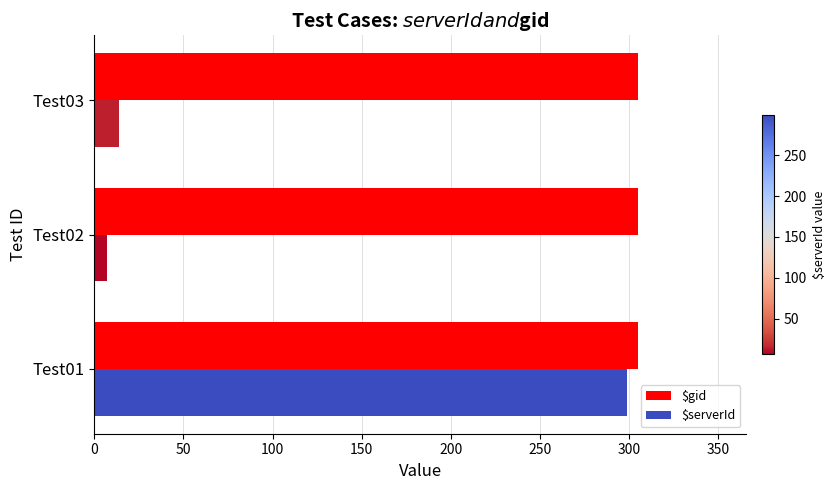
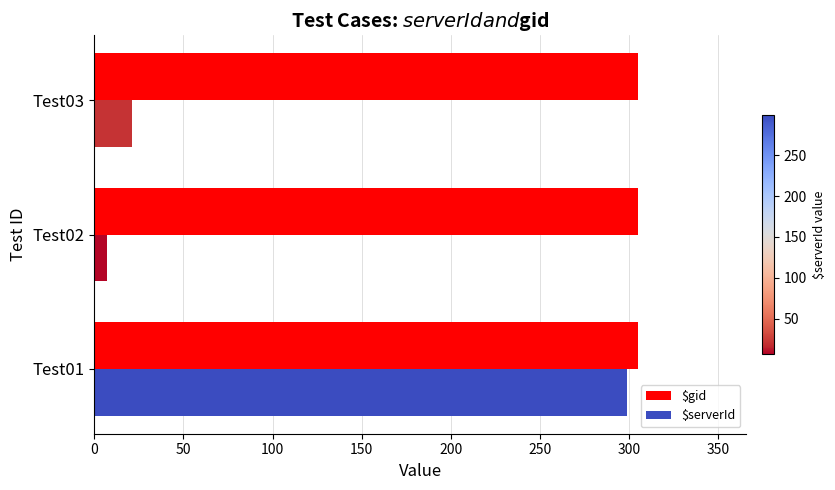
  {
    "$gid": {
      "Test03": 305,
      "Test02": 305,
      "Test01": 305
    },
    "$serverId": {
-     "Test03": 14,
+     "Test03": 21,
      "Test02": 7,
      "Test01": 299
    }
  }
